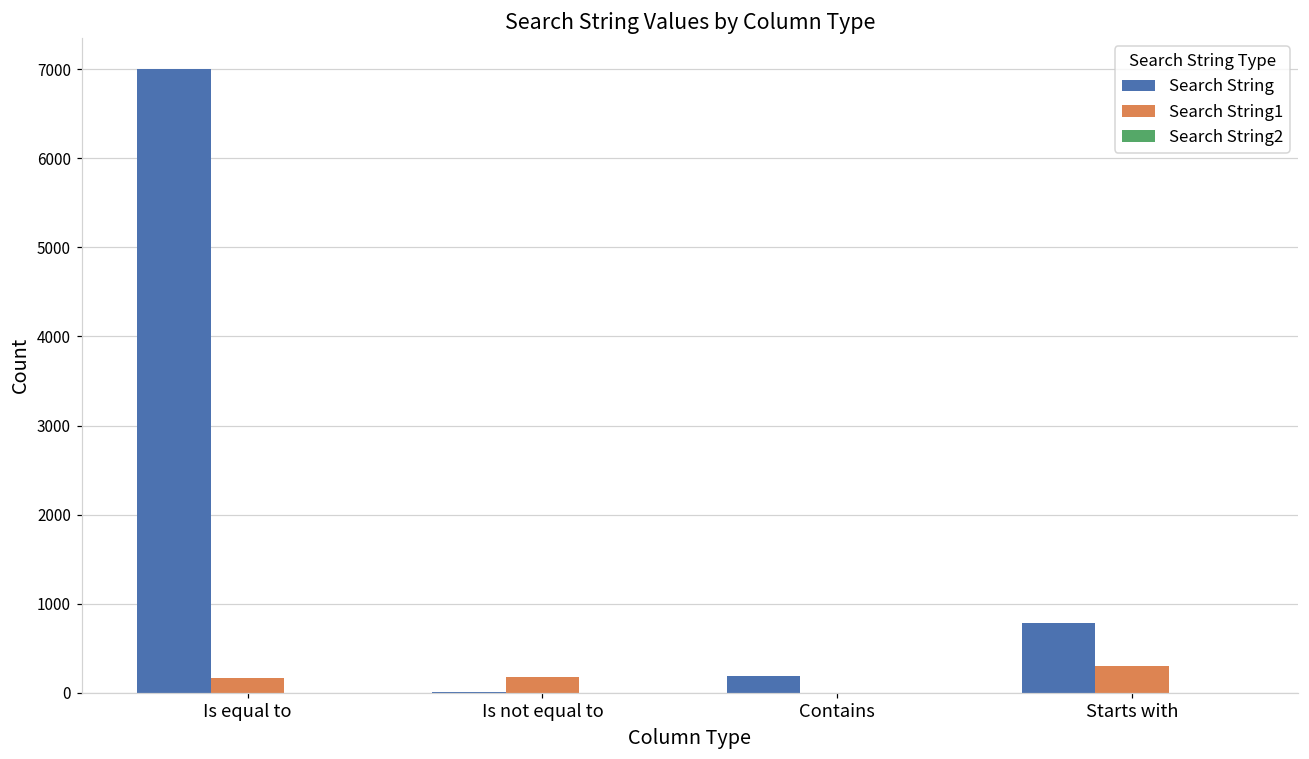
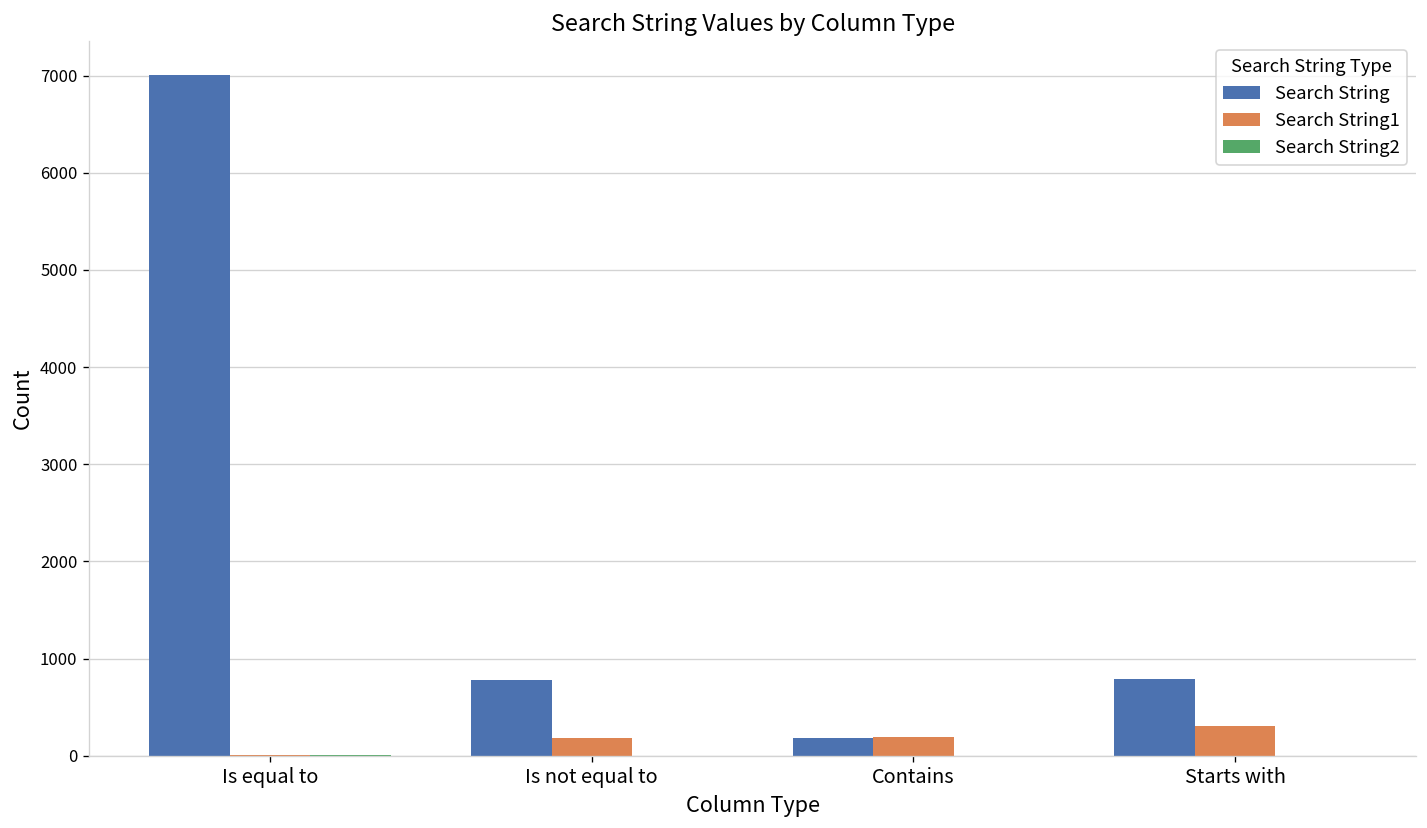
  {
    "Search String": {
      "Is equal to": 7000,
-     "Is not equal to": 0,
+     "Is not equal to": 800,
      "Contains": 200,
      "Starts with": 800
    },
    "Search String1": {
-     "Is equal to": 200,
+     "Is equal to": 0,
      "Is not equal to": 200,
-     "Contains": 0,
+     "Contains": 200,
      "Starts with": 300
    },
    "Search String2": {
      "Is not equal to": 0,
      "Contains": 0,
      "Starts with": 0
    }
  }
